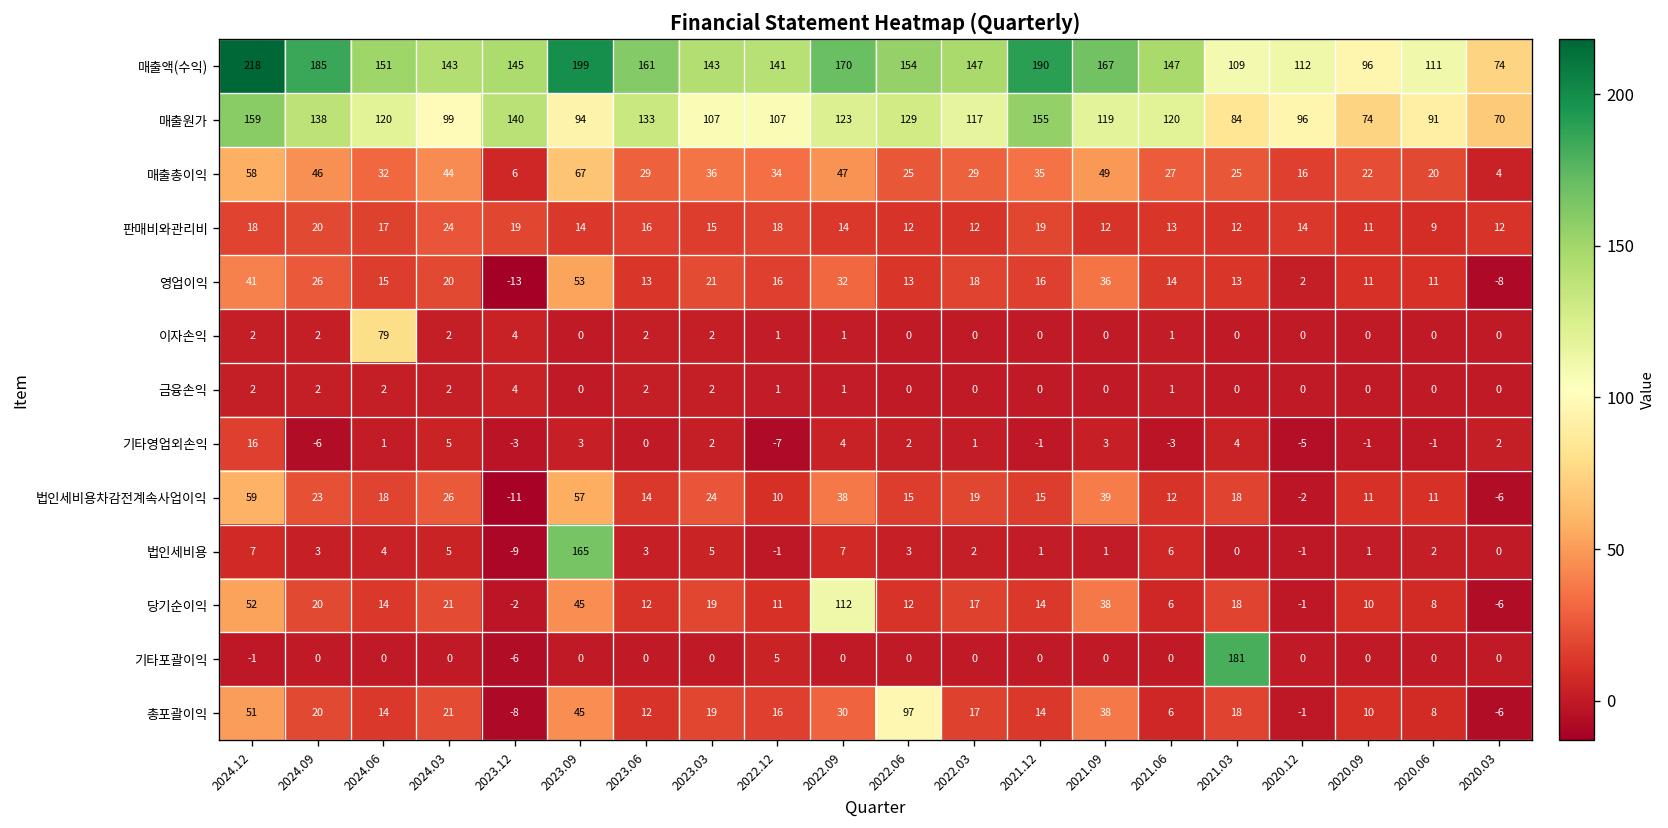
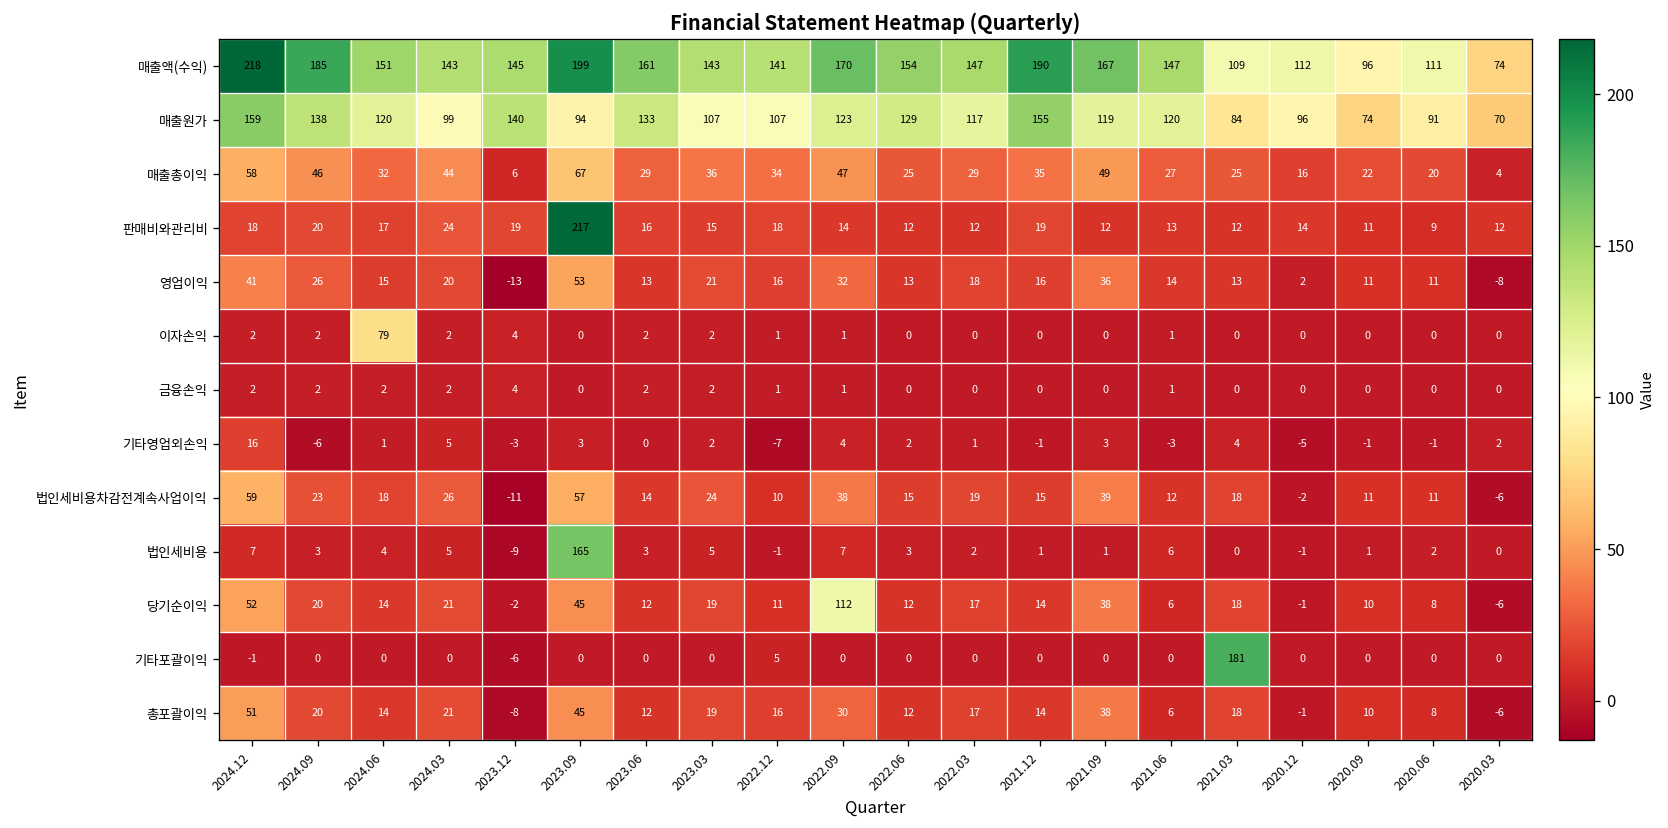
  {
    "판매비와관리비": {
      "2024.12": 18,
      "2024.09": 20,
      "2024.06": 17,
      "2024.03": 24,
      "2023.12": 19,
-     "2023.09": 14,
+     "2023.09": 217,
      "2023.06": 16,
      "2023.03": 15,
      "2022.12": 18,
      "2022.09": 14,
      "2022.06": 12,
      "2022.03": 12,
      "2021.12": 19,
      "2021.09": 12,
      "2021.06": 13,
      "2021.03": 12,
      "2020.12": 14,
      "2020.09": 11,
      "2020.06": 9,
      "2020.03": 12
    },
    "총포괄이익": {
      "2024.12": 51,
      "2024.09": 20,
      "2024.06": 14,
      "2024.03": 21,
      "2023.12": -8,
      "2023.09": 45,
      "2023.06": 12,
      "2023.03": 19,
      "2022.12": 16,
      "2022.09": 30,
-     "2022.06": 97,
+     "2022.06": 12,
      "2022.03": 17,
      "2021.12": 14,
      "2021.09": 38,
      "2021.06": 6,
      "2021.03": 18,
      "2020.12": -1,
      "2020.09": 10,
      "2020.06": 8,
      "2020.03": -6
    }
  }
